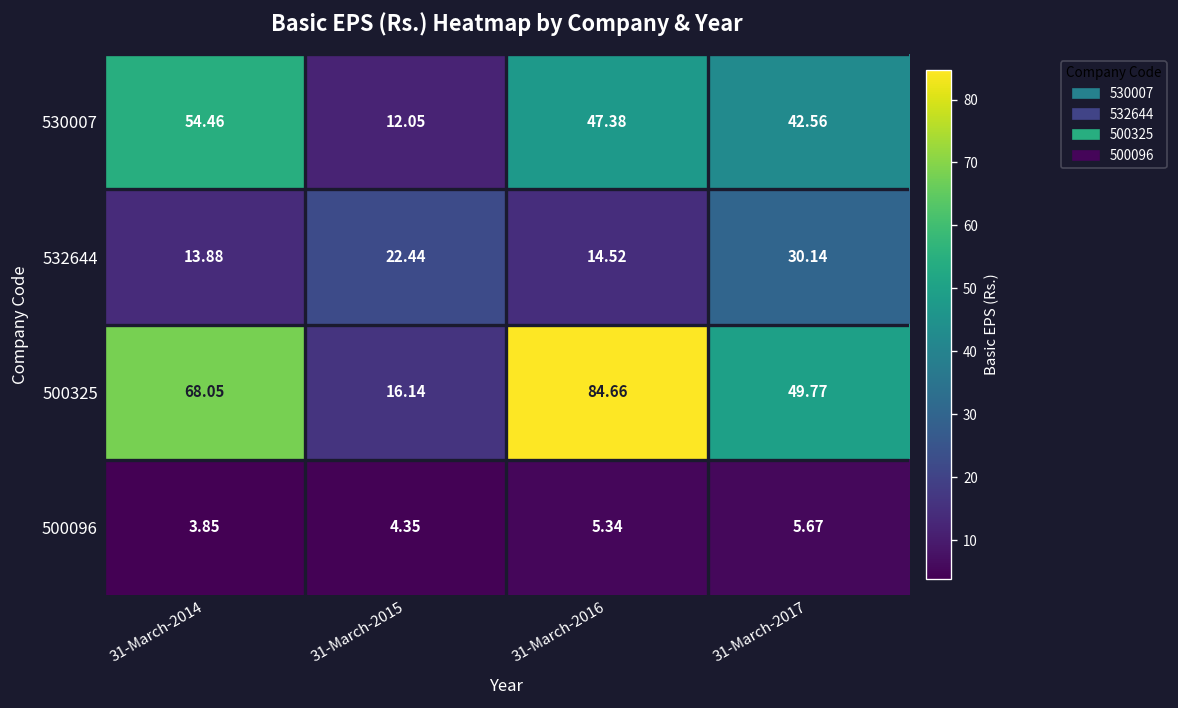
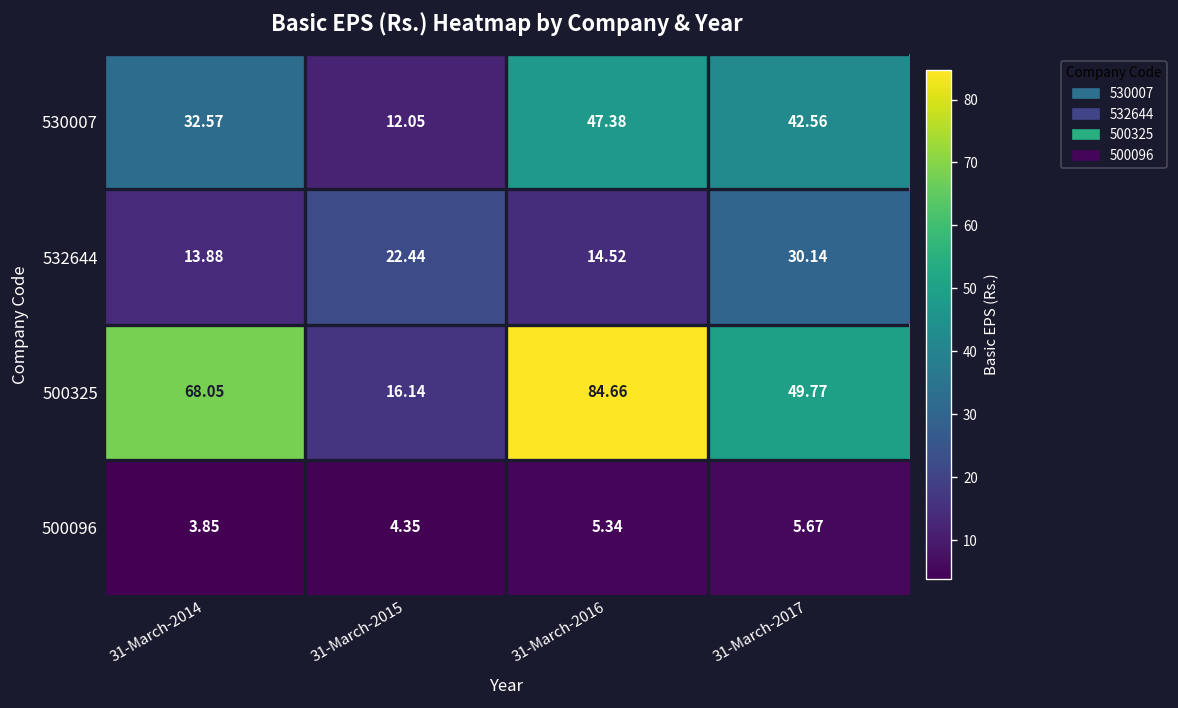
  {
    "530007": {
-     "31-March-2014": 54.46,
+     "31-March-2014": 32.57,
      "31-March-2015": 12.05,
      "31-March-2016": 47.38,
      "31-March-2017": 42.56
    },
    "532644": {
      "31-March-2014": 13.88,
      "31-March-2015": 22.44,
      "31-March-2016": 14.52,
      "31-March-2017": 30.14
    },
    "500325": {
      "31-March-2014": 68.05,
      "31-March-2015": 16.14,
      "31-March-2016": 84.66,
      "31-March-2017": 49.77
    },
    "500096": {
      "31-March-2014": 3.85,
      "31-March-2015": 4.35,
      "31-March-2016": 5.34,
      "31-March-2017": 5.67
    }
  }
